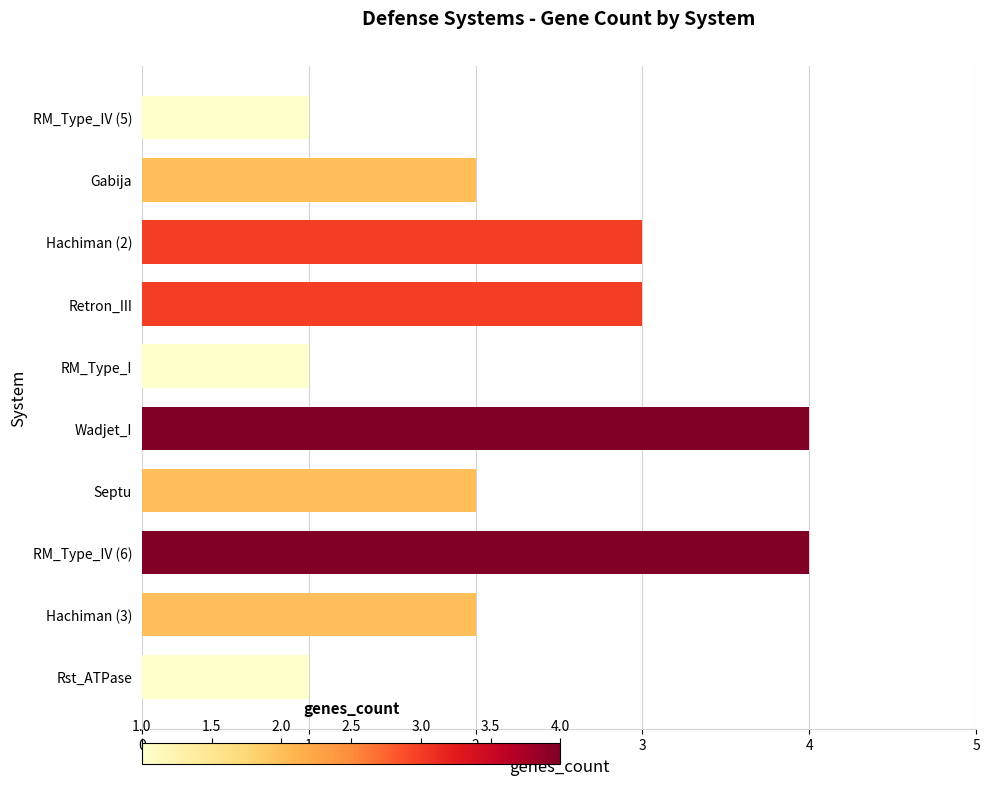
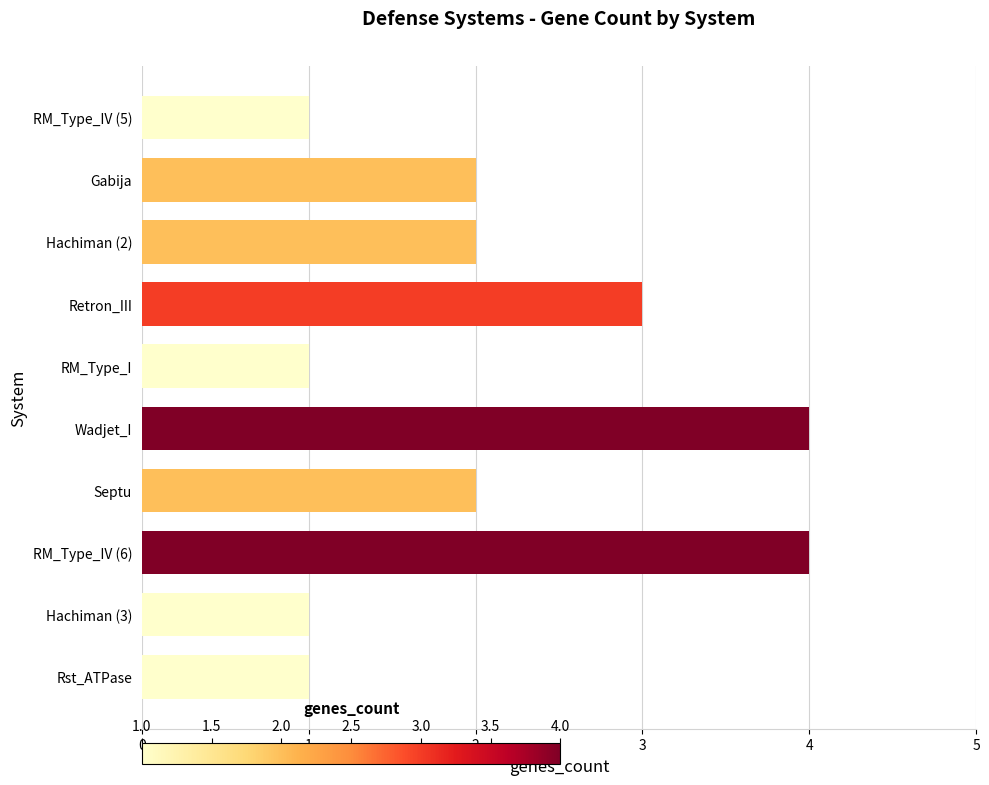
  {
    "RM_Type_IV (5)": 1,
    "Gabija": 2,
-   "Hachiman (2)": 3,
+   "Hachiman (2)": 2,
    "Retron_III": 3,
    "RM_Type_I": 1,
    "Wadjet_I": 4,
    "Septu": 2,
    "RM_Type_IV (6)": 4,
-   "Hachiman (3)": 2,
+   "Hachiman (3)": 1,
    "Rst_ATPase": 1
  }
